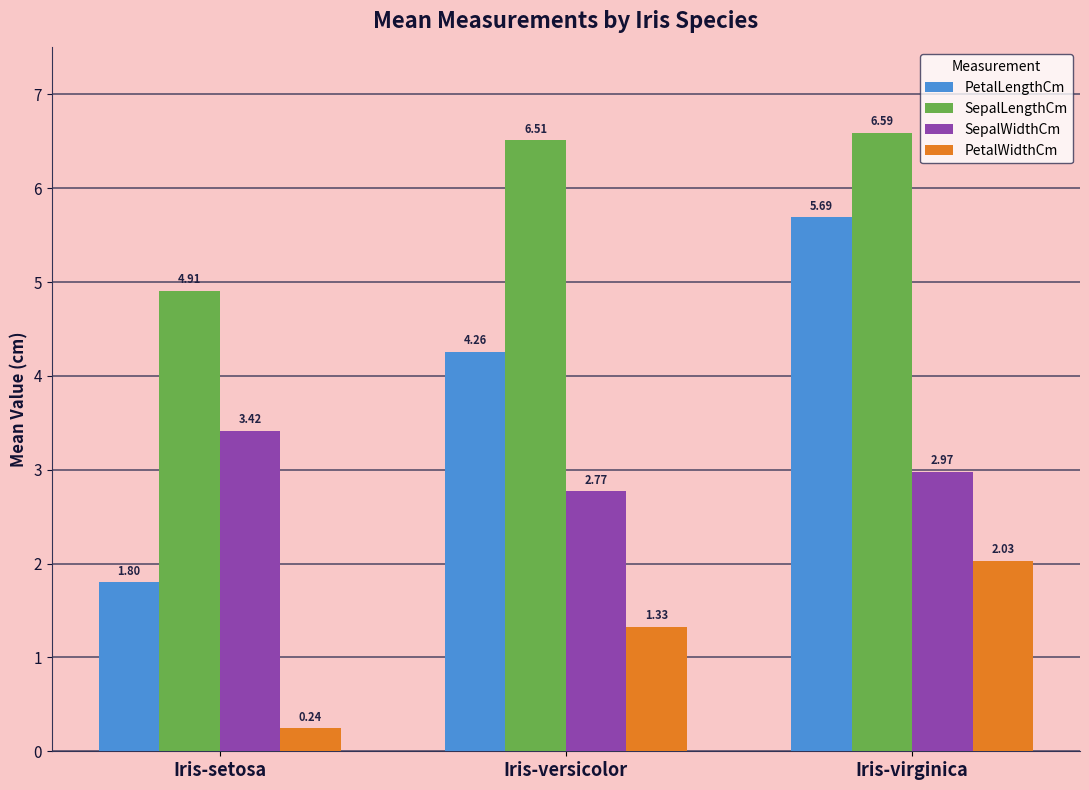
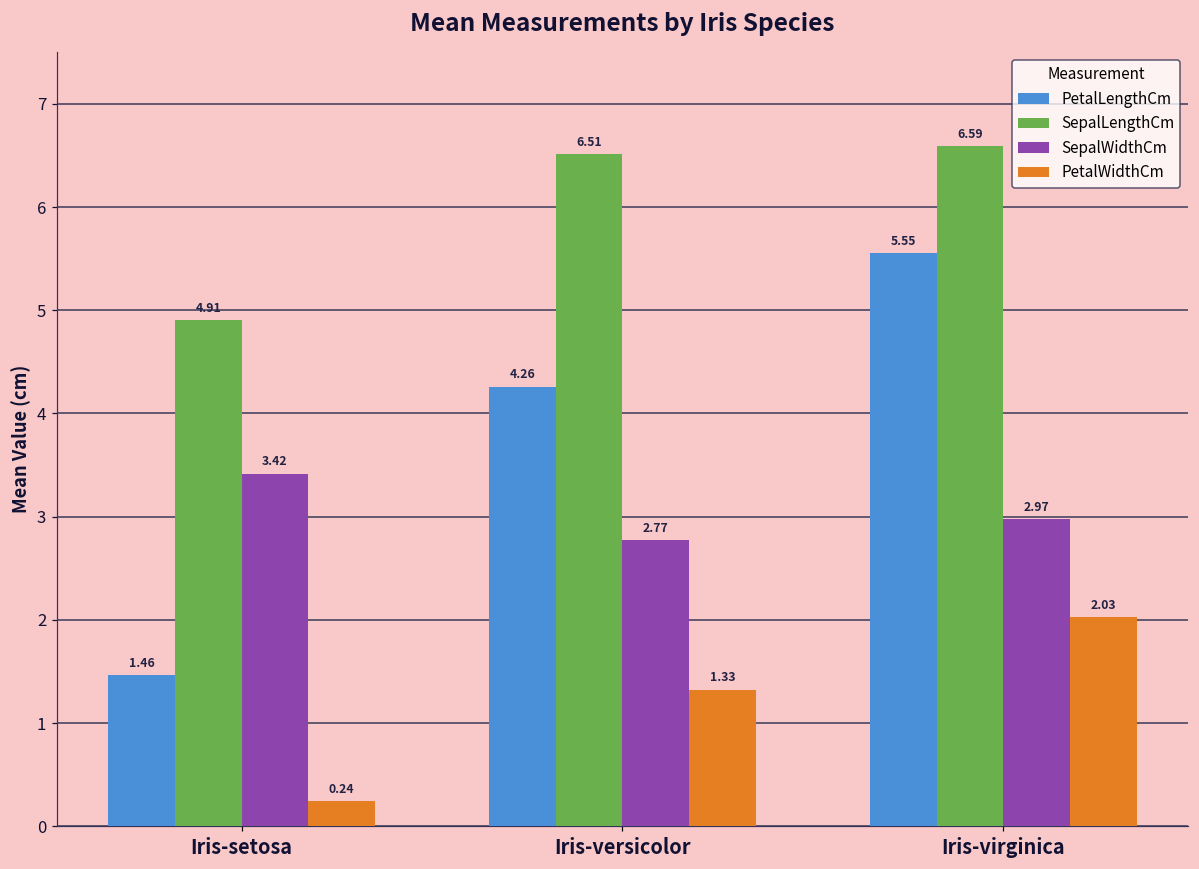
  {
    "PetalLengthCm": {
-     "Iris-setosa": 1.80,
+     "Iris-setosa": 1.46,
      "Iris-versicolor": 4.26,
-     "Iris-virginica": 5.69
+     "Iris-virginica": 5.55
    },
    "SepalLengthCm": {
      "Iris-setosa": 4.91,
      "Iris-versicolor": 6.51,
      "Iris-virginica": 6.59
    },
    "SepalWidthCm": {
      "Iris-setosa": 3.42,
      "Iris-versicolor": 2.77,
      "Iris-virginica": 2.97
    },
    "PetalWidthCm": {
      "Iris-setosa": 0.24,
      "Iris-versicolor": 1.33,
      "Iris-virginica": 2.03
    }
  }
